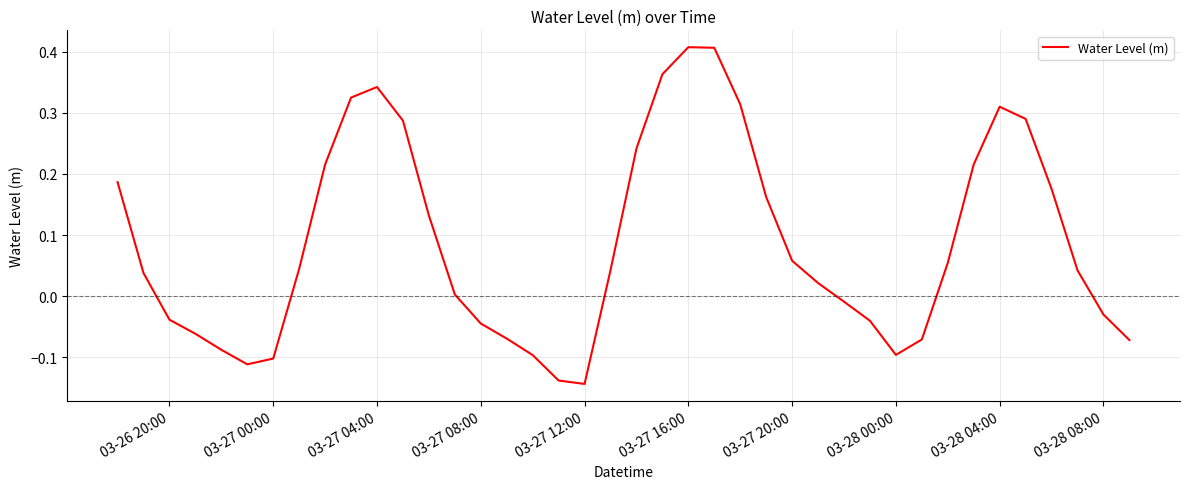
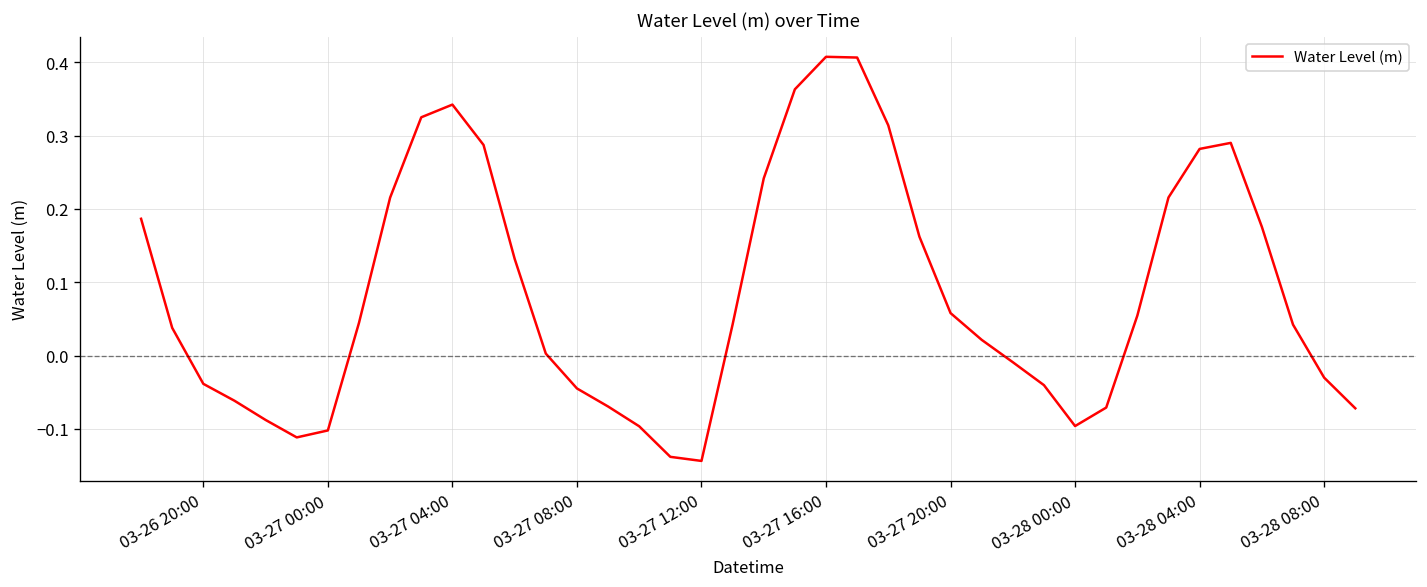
  {
    "03-26 20:00": -0.04,
    "03-27 00:00": -0.10,
    "03-27 04:00": 0.34,
    "03-27 08:00": -0.04,
    "03-27 12:00": -0.14,
    "03-27 16:00": 0.41,
    "03-27 20:00": 0.06,
    "03-28 00:00": -0.10,
-   "03-28 04:00": 0.31,
+   "03-28 04:00": 0.28,
    "03-28 08:00": -0.03
  }
